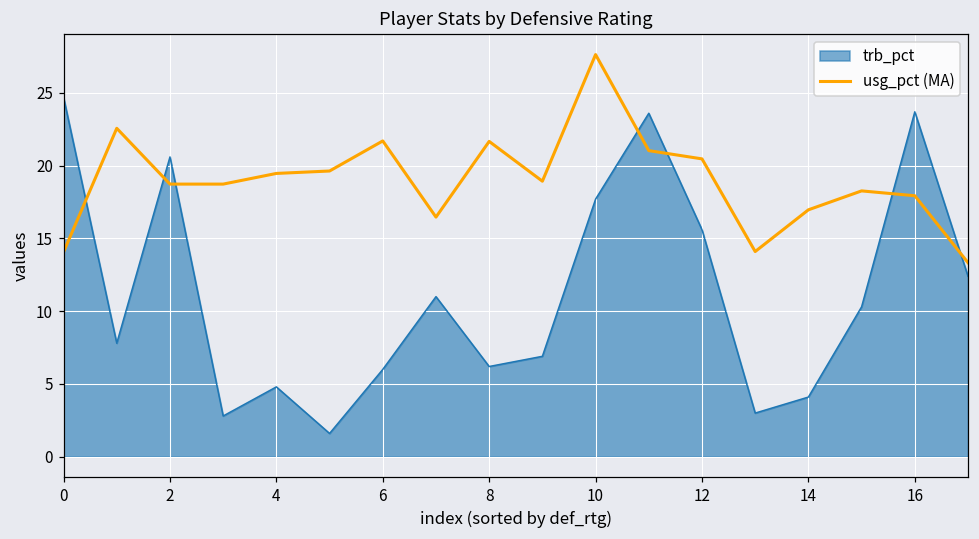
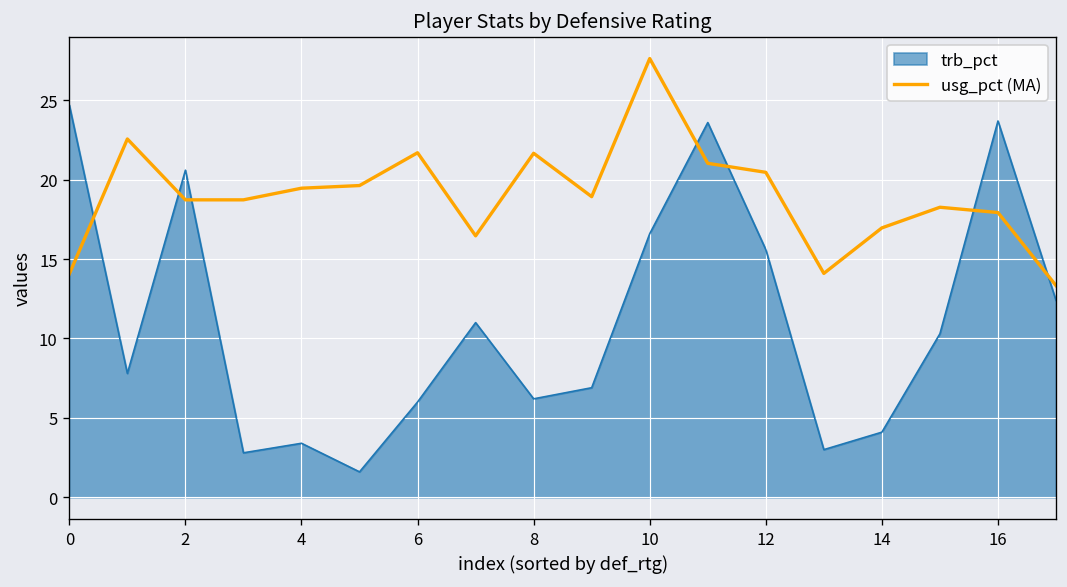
  {
    "trb_pct": {
      "0": 24.7,
      "2": 20.6,
-     "4": 4.8,
+     "4": 3.4,
      "6": 6.0,
      "8": 6.2,
-     "10": 17.7,
+     "10": 16.6,
      "12": 15.6,
      "14": 4.1,
      "16": 23.7
    },
    "usg_pct (MA)": {
      "0": 14.1,
      "2": 18.7,
      "4": 19.5,
      "6": 21.7,
      "8": 21.7,
      "10": 27.6,
      "12": 20.5,
      "14": 17.0,
      "16": 17.9
    }
  }
